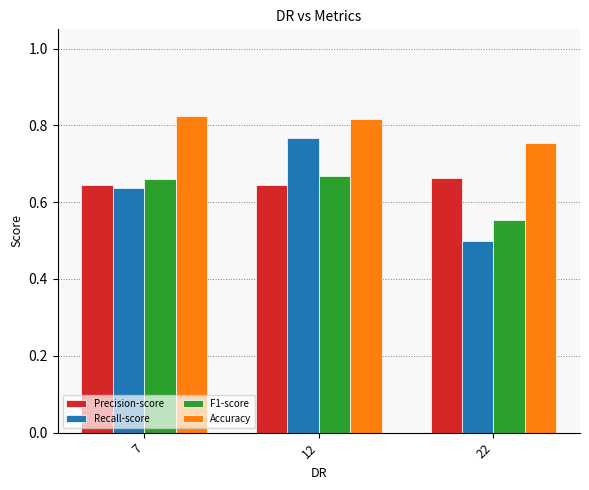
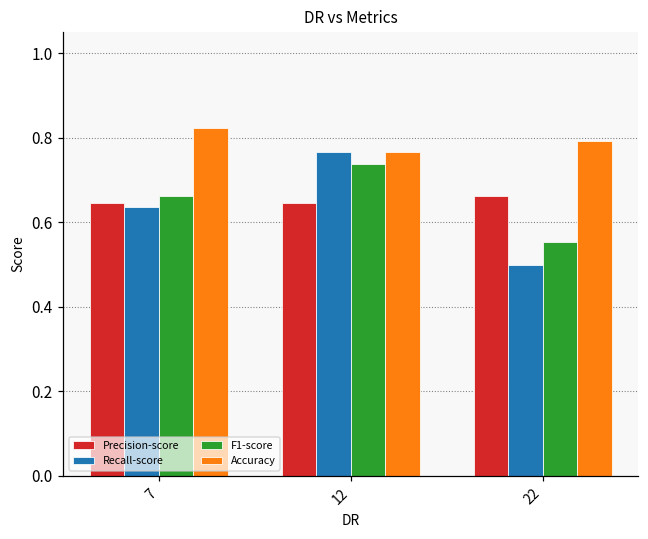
  {
    "Precision-score": {
      "7": 0.65,
      "12": 0.65,
      "22": 0.66
    },
    "Recall-score": {
      "7": 0.64,
      "12": 0.77,
      "22": 0.50
    },
    "F1-score": {
      "7": 0.66,
-     "12": 0.67,
+     "12": 0.74,
      "22": 0.55
    },
    "Accuracy": {
      "7": 0.82,
-     "12": 0.82,
-     "22": 0.75
+     "12": 0.77,
+     "22": 0.79
    }
  }
